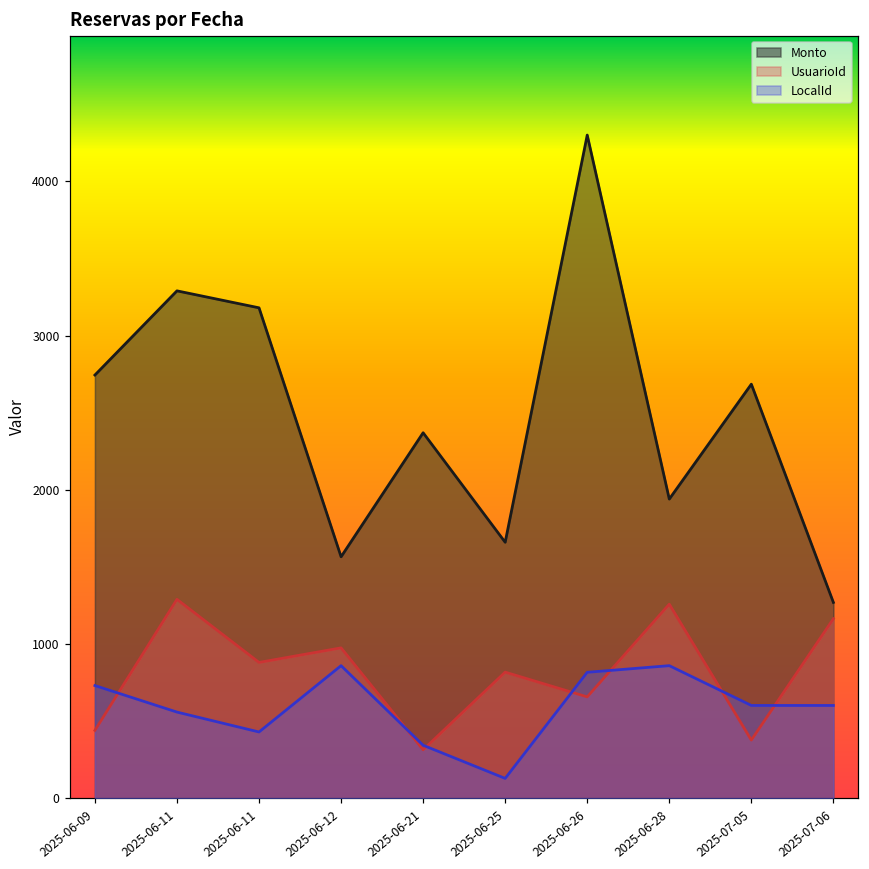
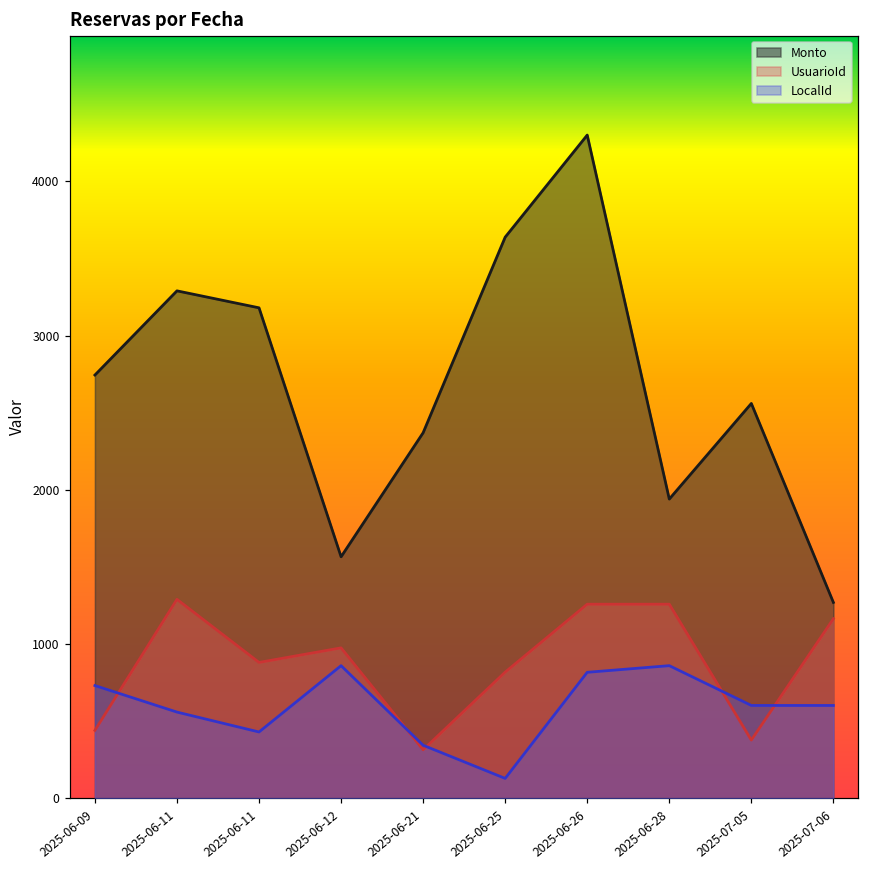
  {
    "Monto": {
      "2025-06-09": 2740,
      "2025-06-12": 1570,
      "2025-06-21": 2370,
-     "2025-06-25": 1660,
+     "2025-06-25": 3640,
      "2025-06-26": 4300,
      "2025-06-28": 1940,
-     "2025-07-05": 2690,
+     "2025-07-05": 2560,
      "2025-07-06": 1270
    },
    "UsuarioId": {
      "2025-06-09": 440,
      "2025-06-12": 980,
      "2025-06-21": 310,
      "2025-06-25": 820,
-     "2025-06-26": 660,
+     "2025-06-26": 1260,
      "2025-06-28": 1260,
      "2025-07-05": 380,
      "2025-07-06": 1160
    },
    "LocalId": {
      "2025-06-09": 730,
      "2025-06-12": 860,
      "2025-06-21": 340,
      "2025-06-25": 130,
      "2025-06-26": 820,
      "2025-06-28": 860,
      "2025-07-05": 600,
      "2025-07-06": 600
    }
  }
